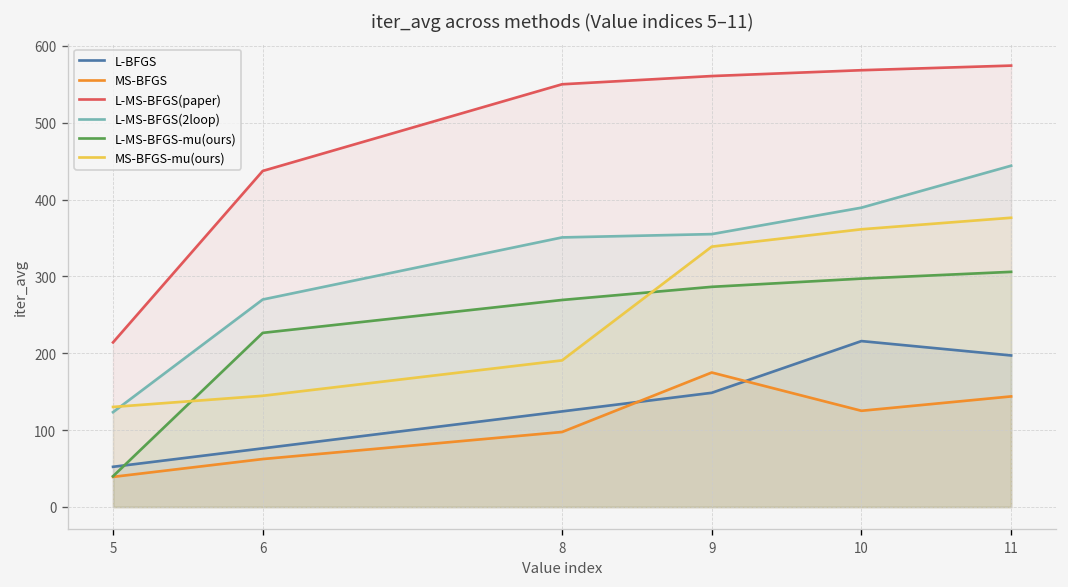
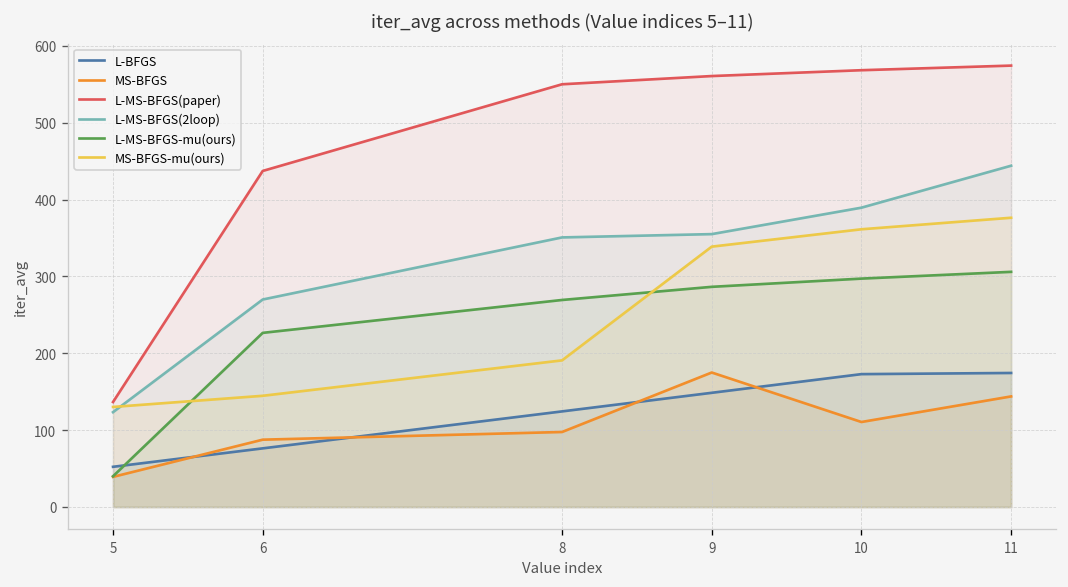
  {
    "L-BFGS": {
      "5": 50,
      "6": 80,
      "8": 120,
      "9": 150,
-     "10": 220,
-     "11": 200
+     "10": 170,
+     "11": 170
    },
    "MS-BFGS": {
-     "6": 60,
+     "6": 90,
      "8": 100,
      "9": 180,
-     "10": 130,
+     "10": 110,
      "11": 140
    },
    "L-MS-BFGS(paper)": {
-     "5": 210,
+     "5": 140,
      "6": 440,
      "8": 550,
      "9": 560,
      "10": 570,
      "11": 570
    },
    "L-MS-BFGS(2loop)": {
      "5": 120,
      "6": 270,
      "8": 350,
      "9": 360,
      "10": 390,
      "11": 440
    },
    "L-MS-BFGS-mu(ours)": {
      "6": 230,
      "8": 270,
      "9": 290,
      "10": 300,
      "11": 310
    },
    "MS-BFGS-mu(ours)": {
      "5": 130,
      "6": 140,
      "8": 190,
      "9": 340,
      "10": 360,
      "11": 380
    }
  }
